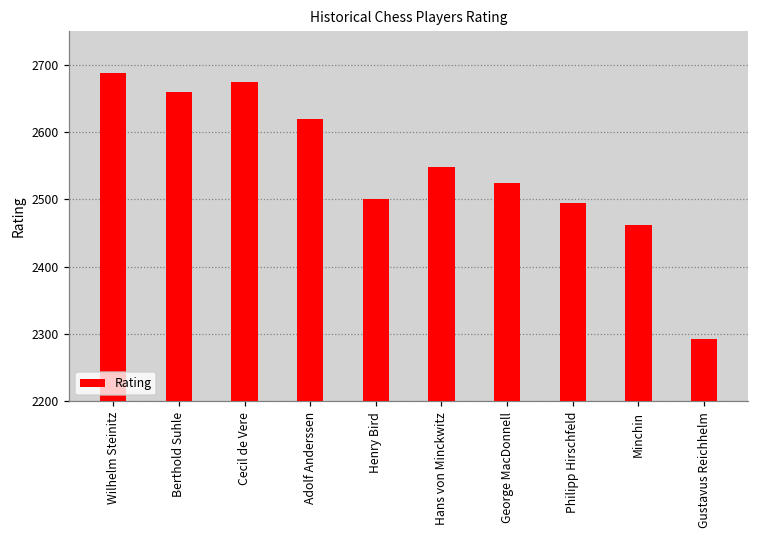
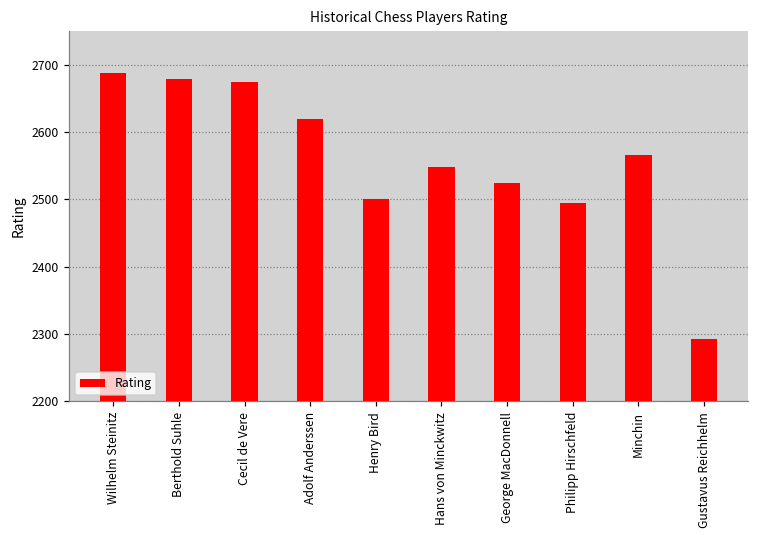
  {
    "Wilhelm Steinitz": 2690,
-   "Berthold Suhle": 2660,
+   "Berthold Suhle": 2680,
    "Cecil de Vere": 2680,
    "Adolf Anderssen": 2620,
    "Henry Bird": 2500,
    "Hans von Minckwitz": 2550,
    "George MacDonnell": 2530,
    "Philipp Hirschfeld": 2490,
-   "Minchin": 2460,
+   "Minchin": 2570,
    "Gustavus Reichhelm": 2290
  }
